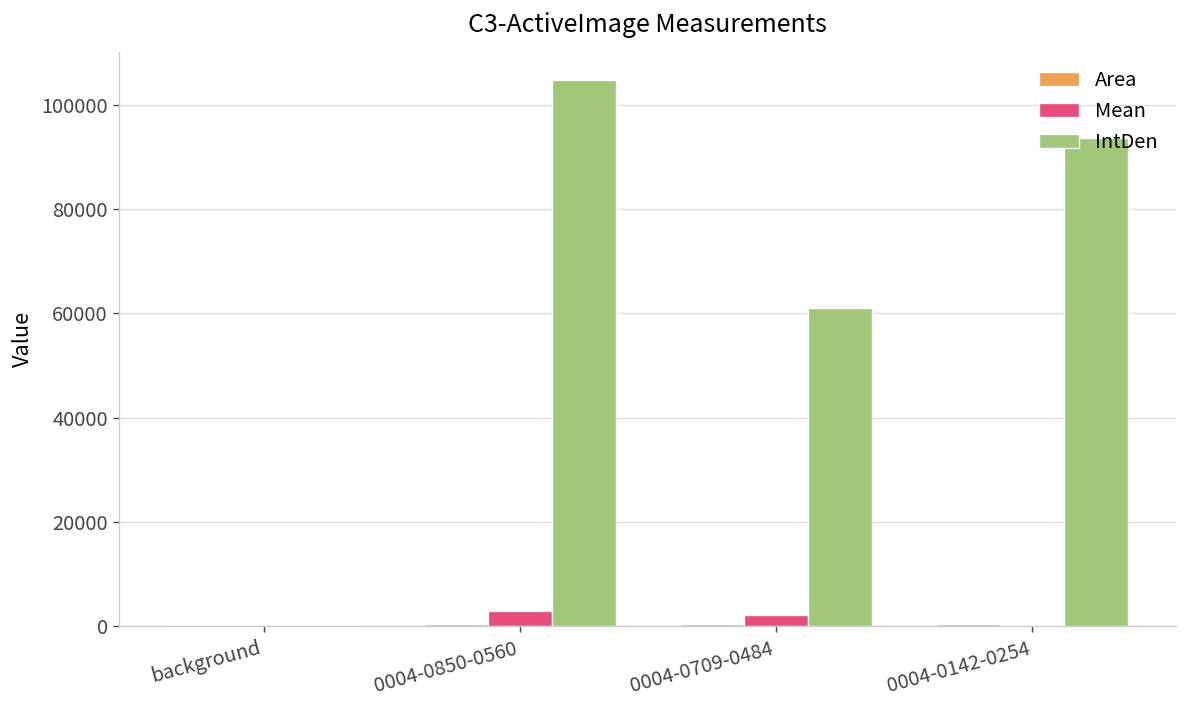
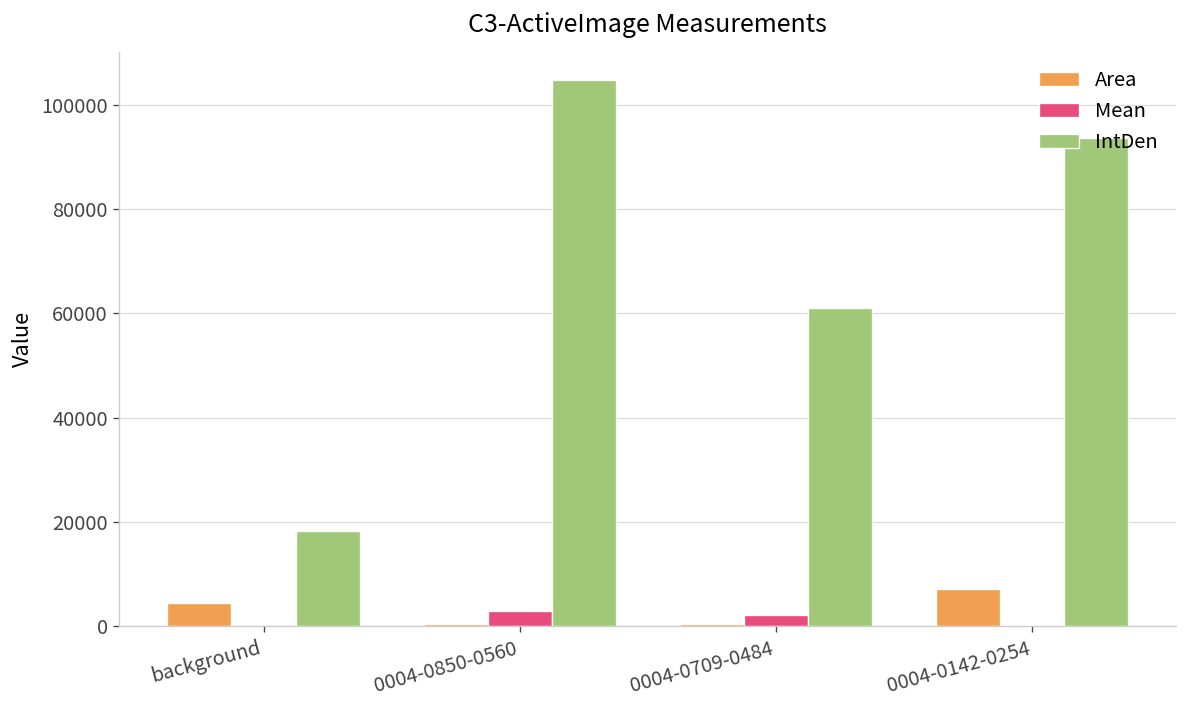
  {
    "Area": {
-     "background": 0,
-     "0004-0142-0254": 0
+     "background": 5000,
+     "0004-0142-0254": 7000
    },
    "Mean": {
      "0004-0850-0560": 3000,
      "0004-0709-0484": 2000
    },
    "IntDen": {
-     "background": 0,
+     "background": 18000,
      "0004-0850-0560": 105000,
      "0004-0709-0484": 61000,
      "0004-0142-0254": 94000
    }
  }
